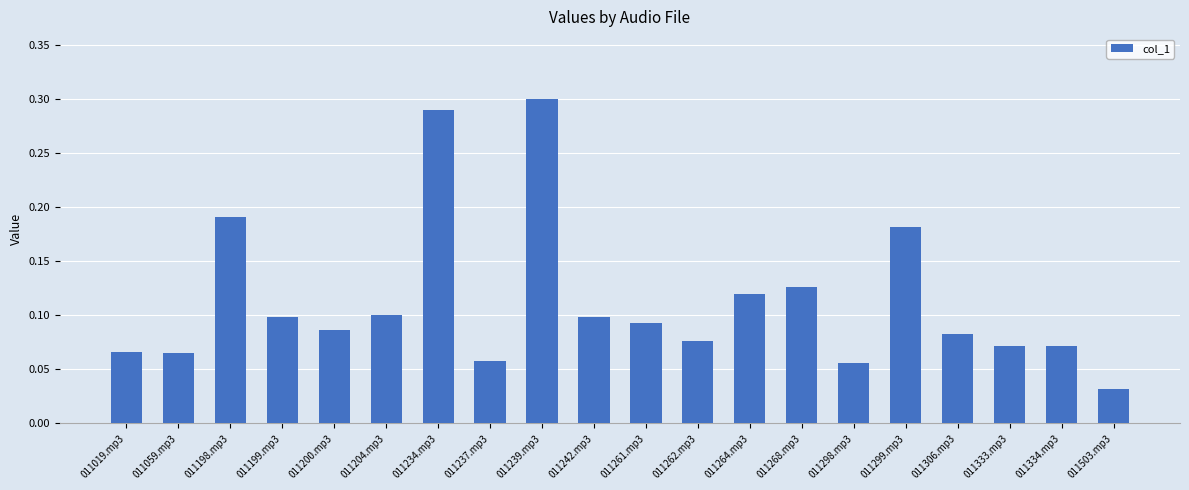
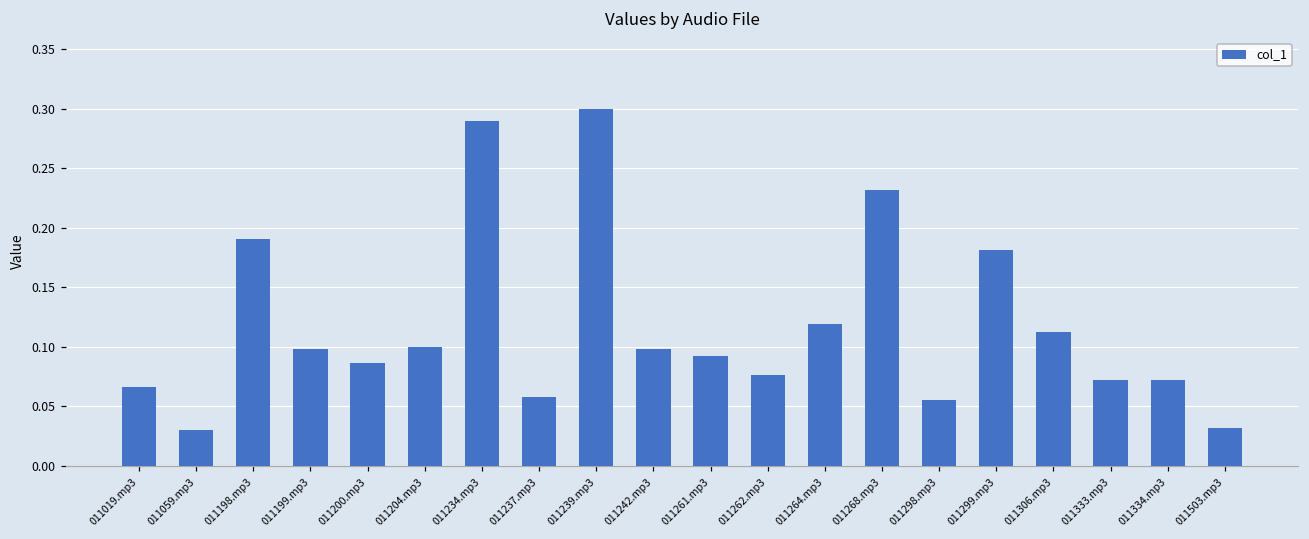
  {
    "011019.mp3": 0.066,
-   "011059.mp3": 0.065,
+   "011059.mp3": 0.030,
    "011198.mp3": 0.191,
    "011199.mp3": 0.098,
    "011200.mp3": 0.086,
    "011204.mp3": 0.100,
    "011234.mp3": 0.289,
    "011237.mp3": 0.058,
    "011239.mp3": 0.300,
    "011242.mp3": 0.098,
    "011261.mp3": 0.092,
    "011262.mp3": 0.076,
    "011264.mp3": 0.119,
-   "011268.mp3": 0.126,
+   "011268.mp3": 0.232,
    "011298.mp3": 0.056,
    "011299.mp3": 0.181,
-   "011306.mp3": 0.082,
+   "011306.mp3": 0.113,
    "011333.mp3": 0.072,
    "011334.mp3": 0.072,
    "011503.mp3": 0.032
  }
